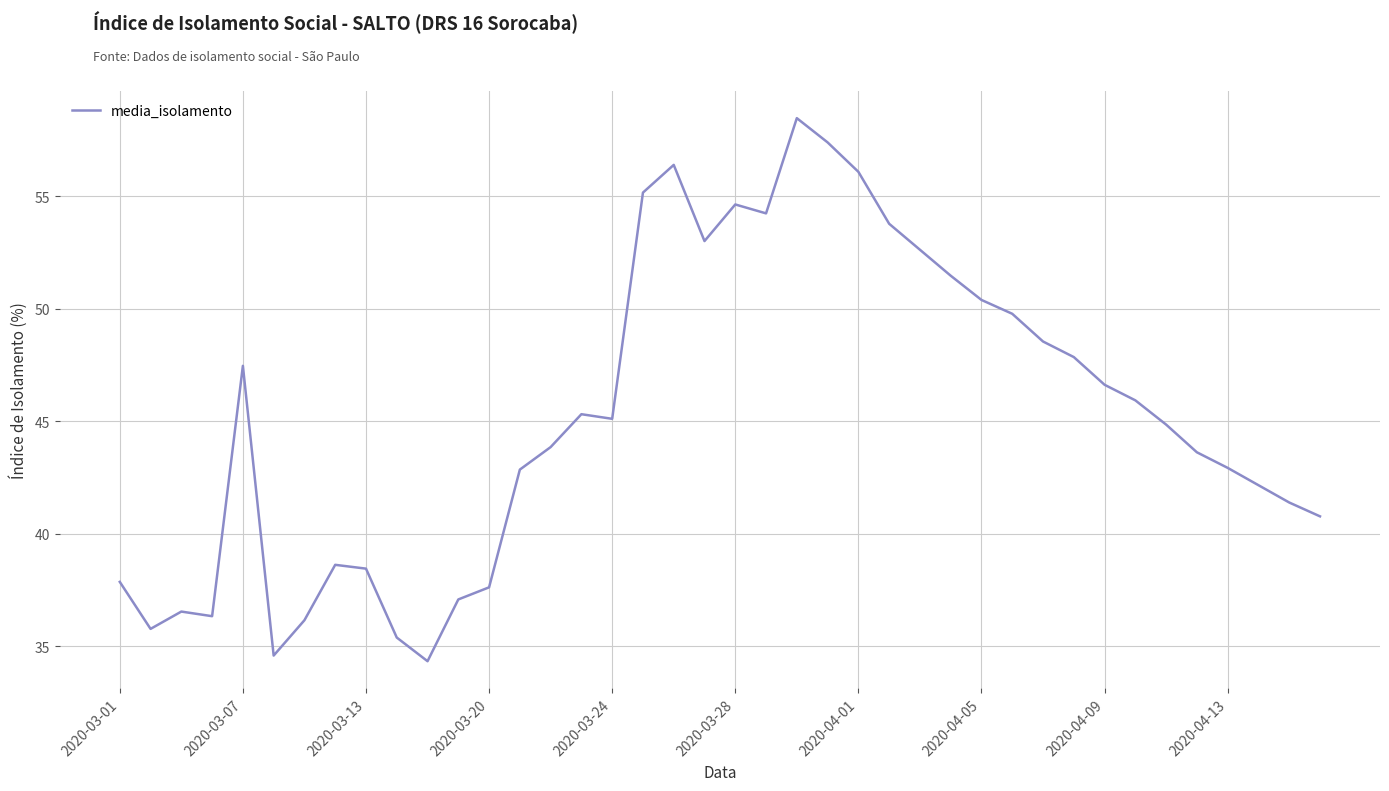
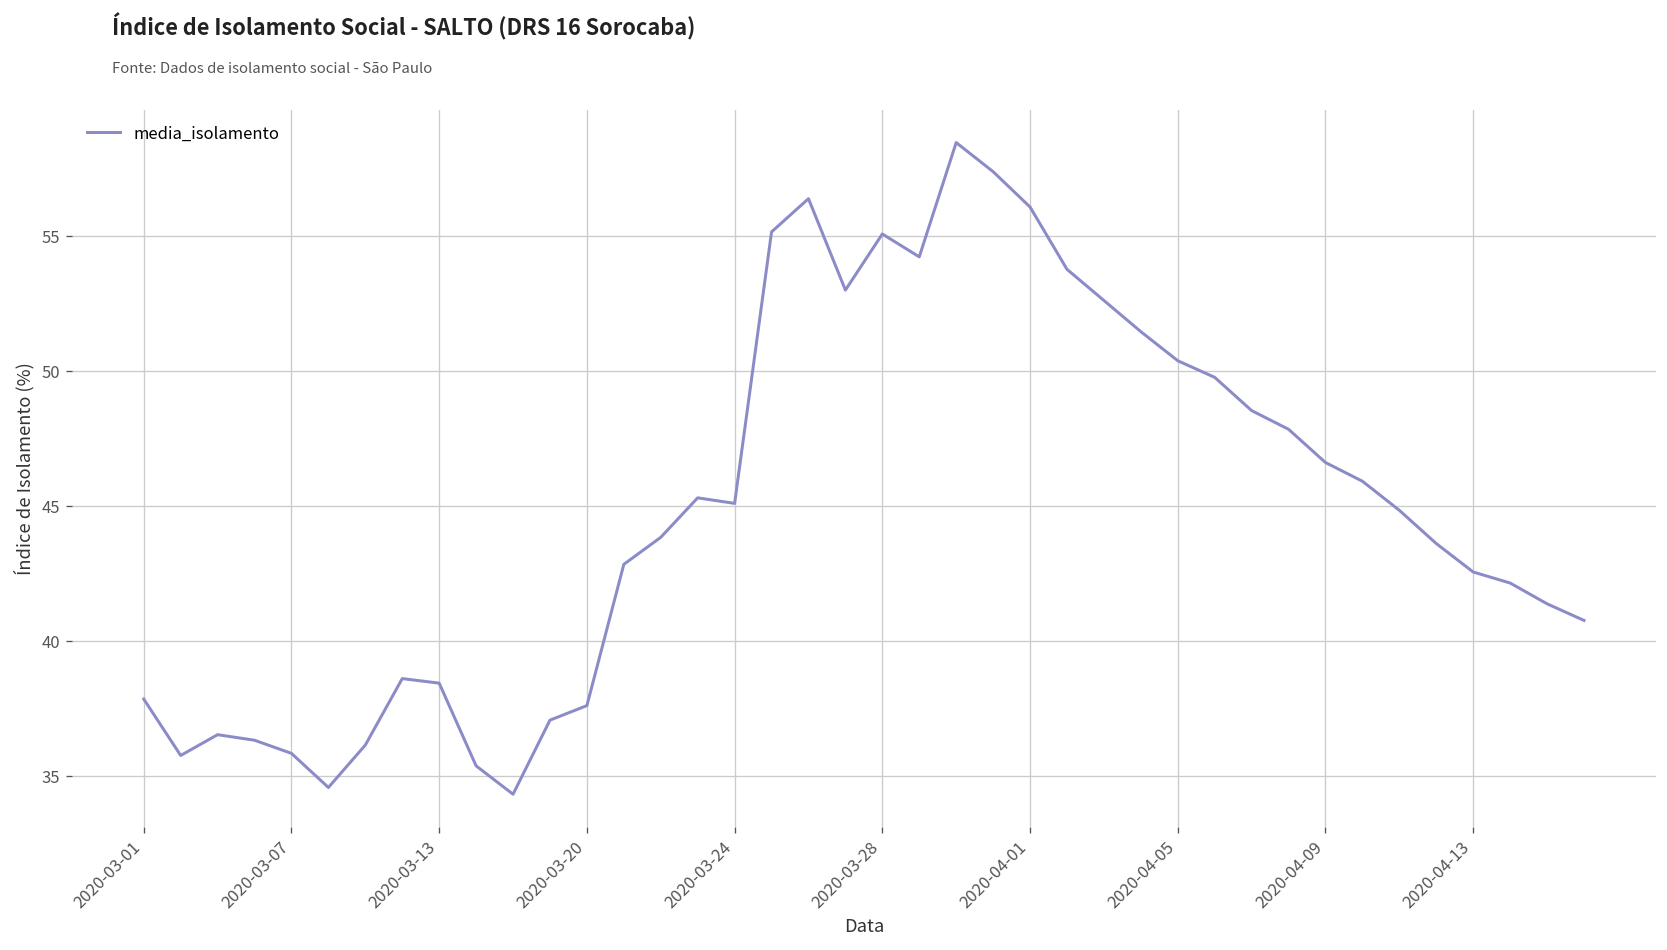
  {
    "2020-03-01": 37.9,
-   "2020-03-07": 47.5,
+   "2020-03-07": 35.8,
    "2020-03-13": 38.4,
    "2020-03-20": 37.6,
    "2020-03-24": 45.1,
-   "2020-03-28": 54.6,
+   "2020-03-28": 55.1,
    "2020-04-01": 56.1,
    "2020-04-05": 50.4,
    "2020-04-09": 46.6,
-   "2020-04-13": 42.9
+   "2020-04-13": 42.6
  }
